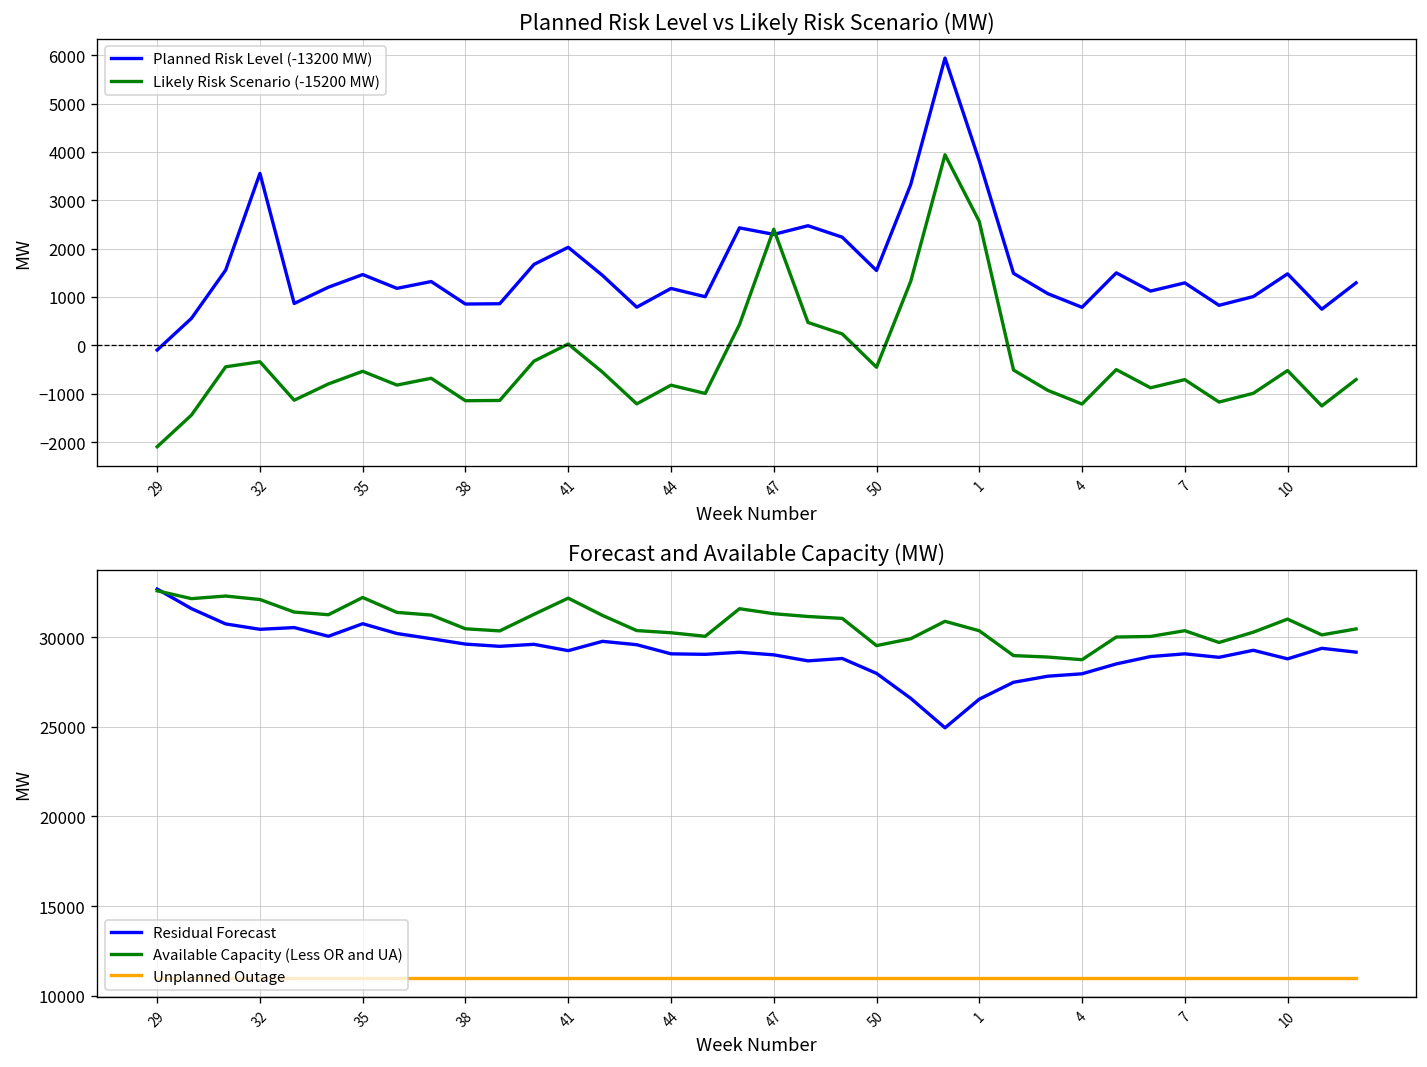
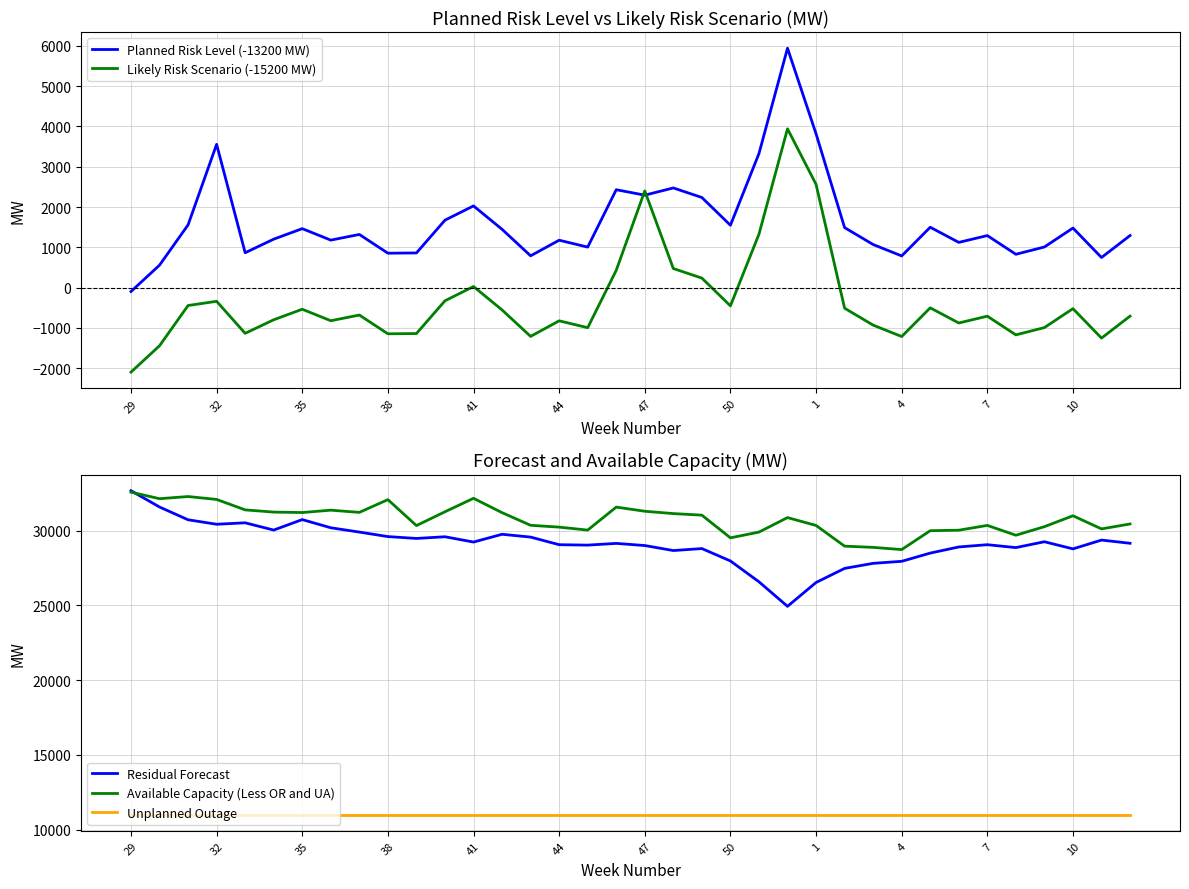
  {
    "Planned Risk Level vs Likely Risk Scenario (MW)": {
      "Planned Risk Level (-13200 MW)": {
        "29": -100,
        "32": 3600,
        "35": 1500,
        "38": 900,
        "41": 2000,
        "44": 1200,
        "47": 2300,
        "50": 1500,
        "1": 3800,
        "4": 800,
        "7": 1300,
        "10": 1500
      },
      "Likely Risk Scenario (-15200 MW)": {
        "29": -2100,
        "32": -300,
        "35": -500,
        "38": -1100,
        "41": 0,
        "44": -800,
        "47": 2400,
        "50": -500,
        "1": 2600,
        "4": -1200,
        "7": -700,
        "10": -500
      }
    },
    "Forecast and Available Capacity (MW)": {
      "Residual Forecast": {
        "32": 30400,
        "35": 30700,
        "38": 29600,
        "41": 29200,
        "44": 29100,
        "47": 29000,
        "50": 28000,
        "1": 26500,
        "4": 28000,
        "7": 29100,
        "10": 28800
      },
      "Available Capacity (Less OR and UA)": {
        "32": 32100,
-       "35": 32200,
-       "38": 30500,
+       "35": 31200,
+       "38": 32100,
        "41": 32200,
        "44": 30200,
        "47": 31300,
        "50": 29500,
        "1": 30400,
        "4": 28700,
        "7": 30400,
        "10": 31000
      },
      "Unplanned Outage": {
        "38": 11000,
        "41": 11000,
        "44": 11000,
        "47": 11000,
        "50": 11000,
        "1": 11000,
        "4": 11000,
        "7": 11000,
        "10": 11000
      }
    }
  }
